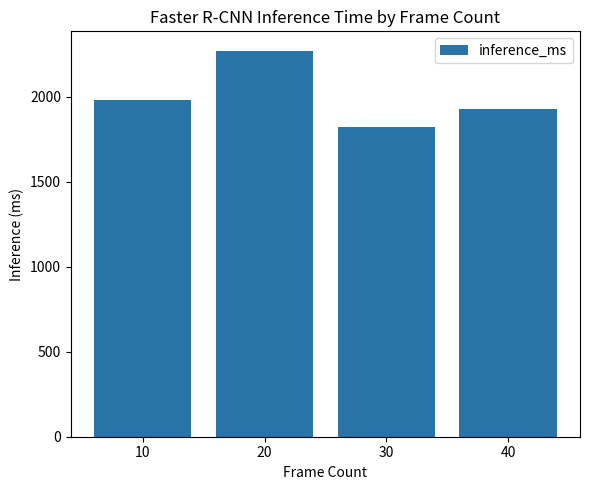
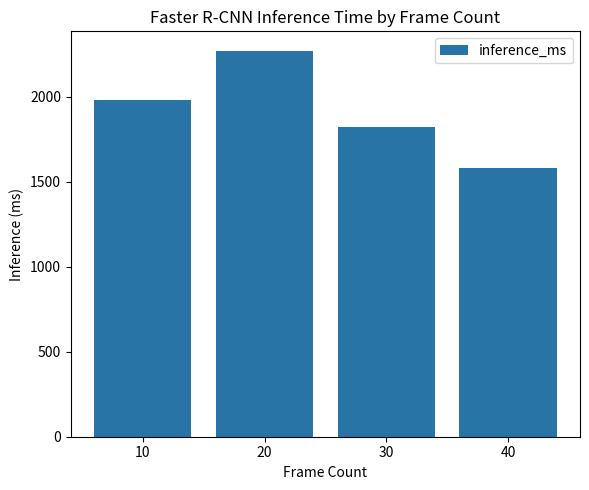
  {
    "10": 1980,
    "20": 2270,
    "30": 1820,
-   "40": 1930
+   "40": 1580
  }
